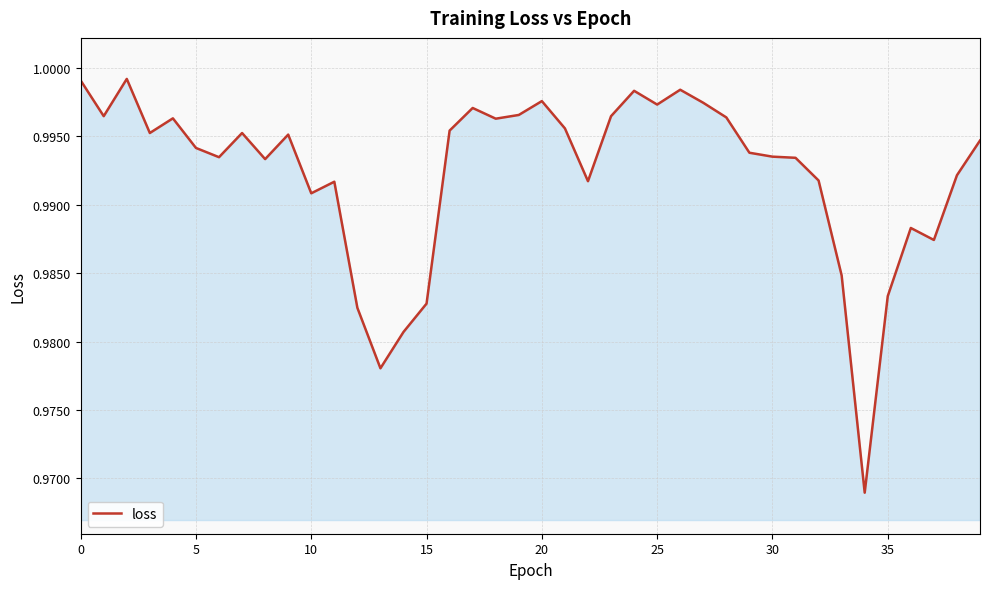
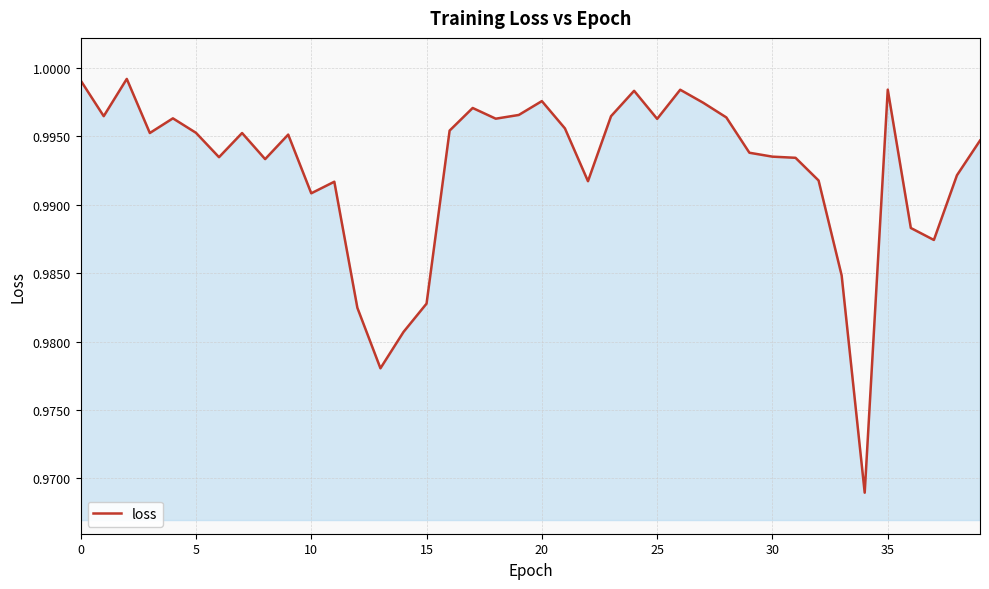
  {
    "0": 0.9991,
-   "5": 0.9942,
+   "5": 0.9953,
    "10": 0.9908,
    "15": 0.9828,
    "20": 0.9976,
-   "25": 0.9973,
+   "25": 0.9963,
    "30": 0.9935,
-   "35": 0.9833
+   "35": 0.9984
  }
